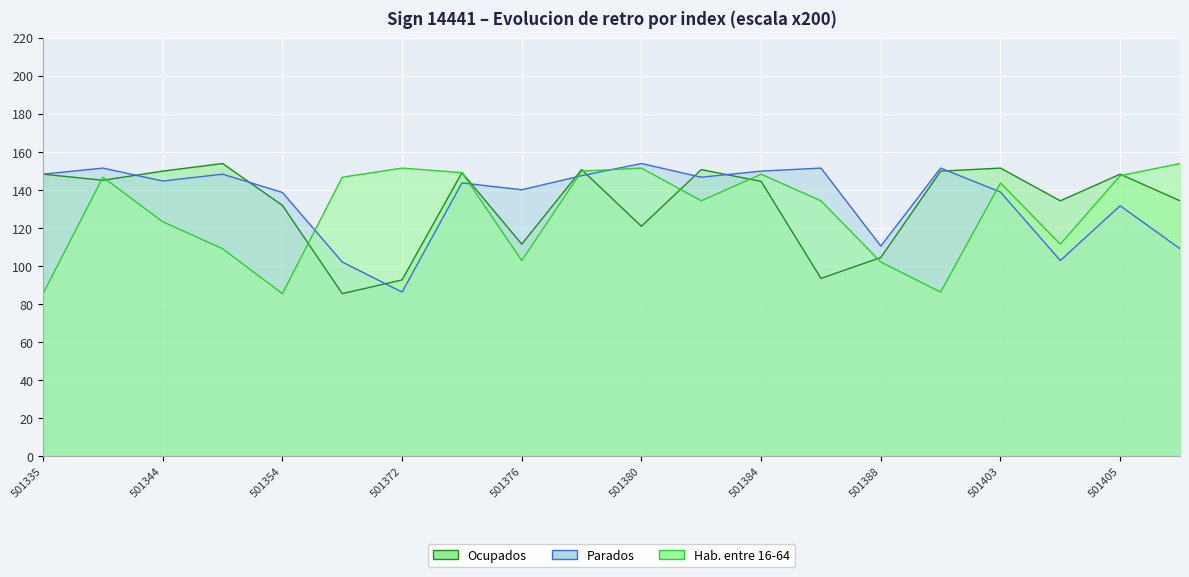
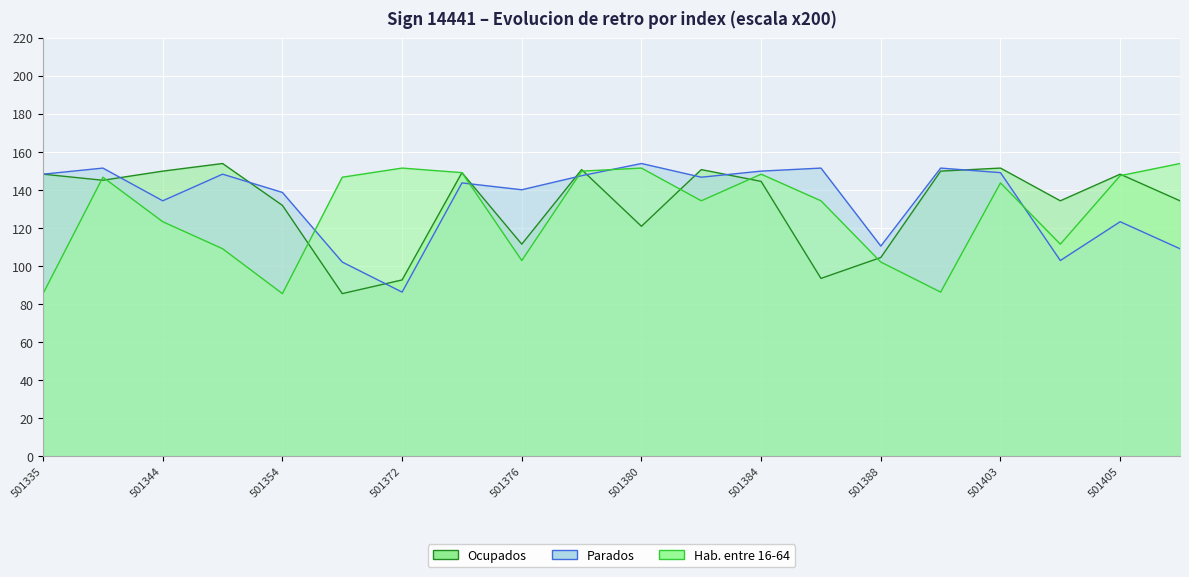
  {
    "Parados": {
-     "501344": 145,
+     "501344": 134,
      "501354": 139,
      "501372": 86,
      "501376": 140,
      "501380": 154,
      "501384": 150,
      "501388": 110,
-     "501403": 139,
-     "501405": 132
+     "501403": 149,
+     "501405": 123
    }
  }
